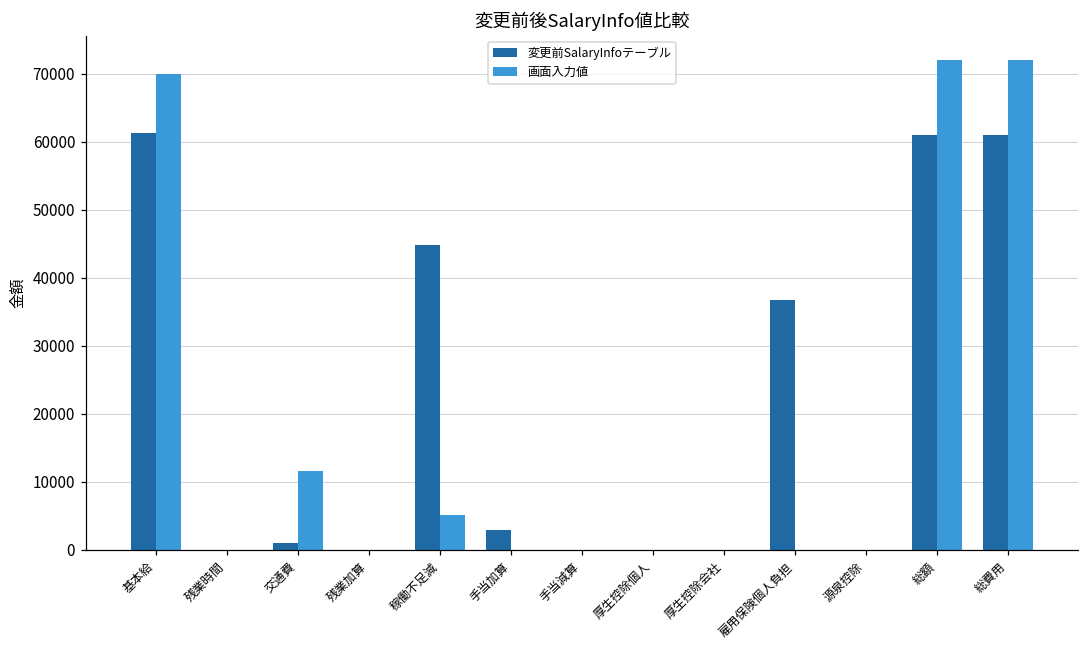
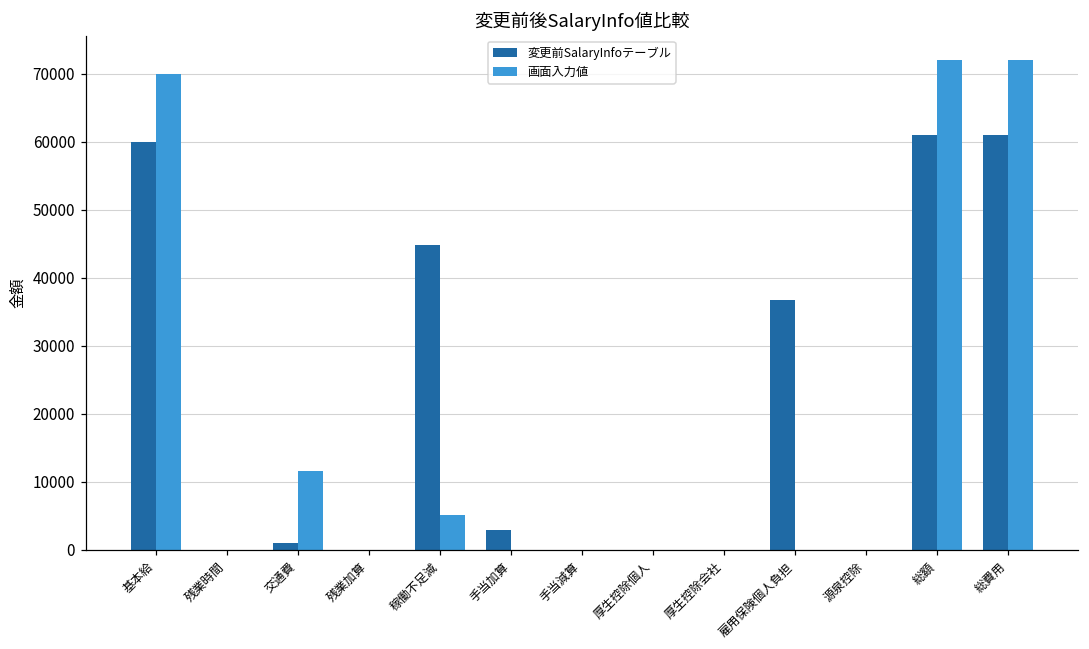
  {
    "変更前SalaryInfoテーブル": {
-     "基本給": 61000,
+     "基本給": 60000,
      "交通費": 1000,
      "稼働不足減": 45000,
      "手当加算": 3000,
      "雇用保険個人負担": 37000,
      "総額": 61000,
      "総費用": 61000
    },
    "画面入力値": {
      "基本給": 70000,
      "交通費": 12000,
      "稼働不足減": 5000,
      "総額": 72000,
      "総費用": 72000
    }
  }
